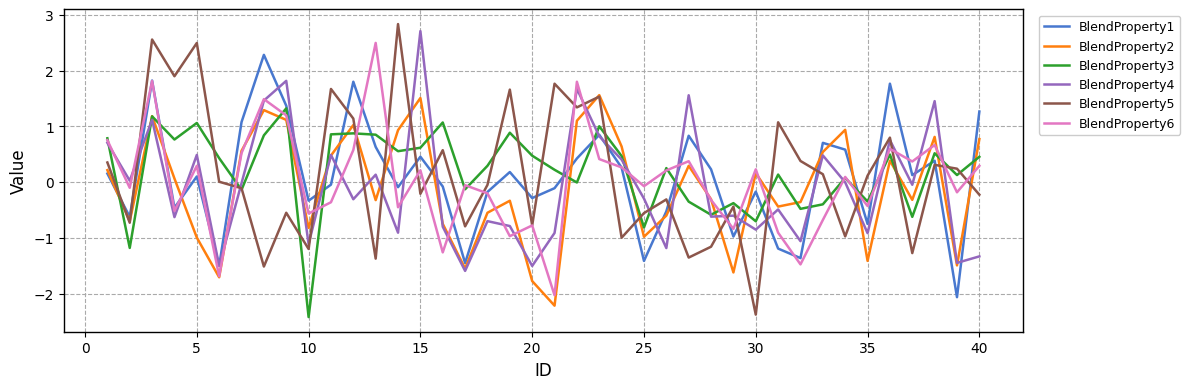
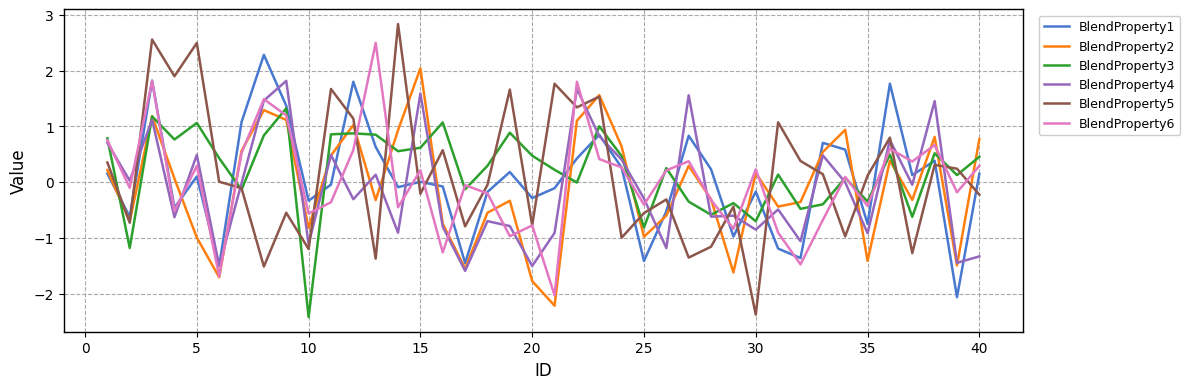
  {
    "BlendProperty1": {
      "5": 0.1,
      "10": -0.3,
-     "15": 0.5,
+     "15": 0.0,
      "20": -0.3,
      "25": -1.4,
      "30": -0.2,
      "35": -0.7,
-     "40": 1.3
+     "40": 0.1
    },
    "BlendProperty2": {
      "5": -1.0,
      "10": -0.8,
-     "15": 1.5,
+     "15": 2.0,
      "20": -1.8,
      "25": -1.0,
      "30": 0.2,
      "35": -1.4,
      "40": 0.8
    },
    "BlendProperty3": {
      "5": 1.1,
      "10": -2.4,
      "15": 0.6,
      "20": 0.5,
      "25": -0.8,
      "30": -0.7,
      "35": -0.3,
      "40": 0.5
    },
    "BlendProperty4": {
      "5": 0.5,
      "10": -1.1,
-     "15": 2.7,
+     "15": 1.6,
      "20": -1.5,
      "25": -0.3,
      "30": -0.9,
      "35": -0.9,
      "40": -1.3
    },
    "BlendProperty5": {
      "5": 2.5,
      "10": -1.2,
      "15": -0.2,
      "25": -0.6,
      "30": -2.4,
      "35": 0.1,
      "40": -0.2
    },
    "BlendProperty6": {
      "5": 0.3,
      "10": -0.6,
      "15": 0.2,
-     "25": -0.1,
+     "25": -0.4,
      "30": 0.2,
      "35": -0.4,
      "40": 0.3
    }
  }
